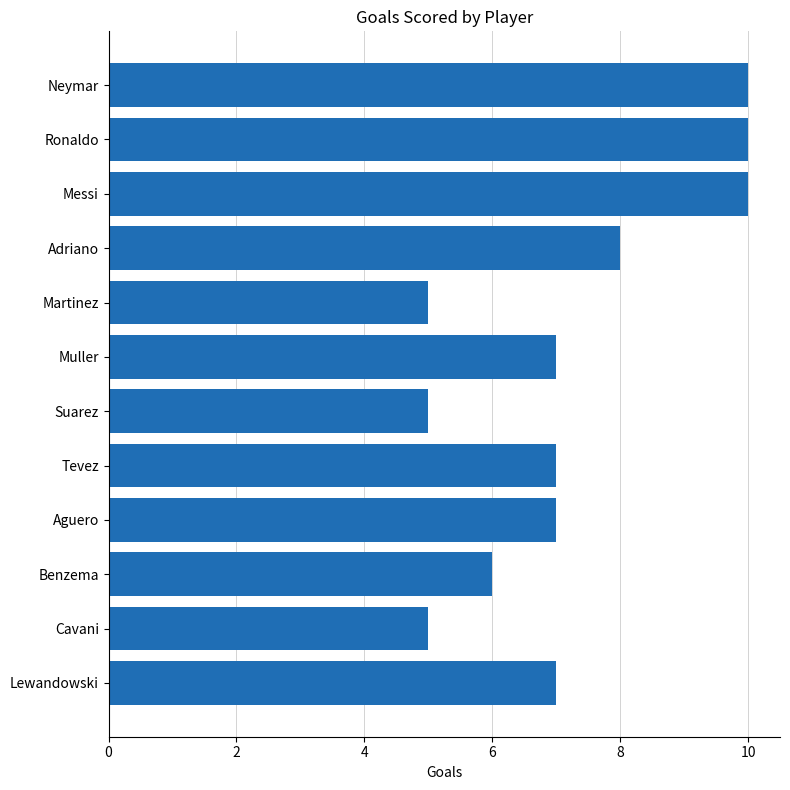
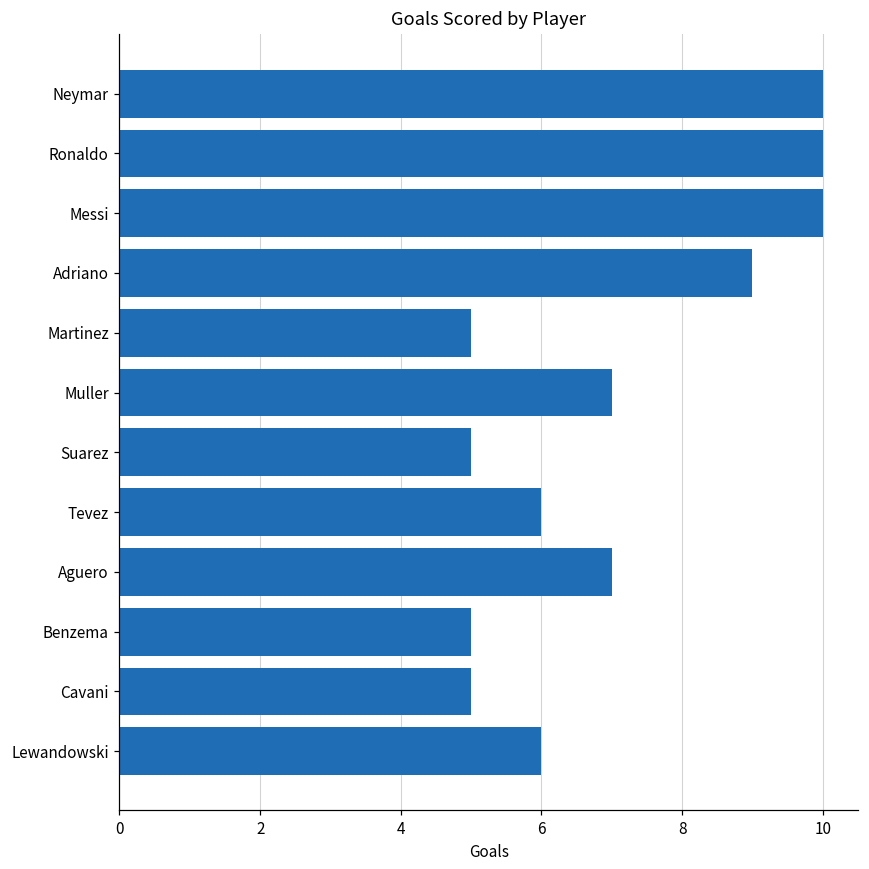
  {
    "Neymar": 10,
    "Ronaldo": 10,
    "Messi": 10,
-   "Adriano": 8,
+   "Adriano": 9,
    "Martinez": 5,
    "Muller": 7,
    "Suarez": 5,
-   "Tevez": 7,
+   "Tevez": 6,
    "Aguero": 7,
-   "Benzema": 6,
+   "Benzema": 5,
    "Cavani": 5,
-   "Lewandowski": 7
+   "Lewandowski": 6
  }
